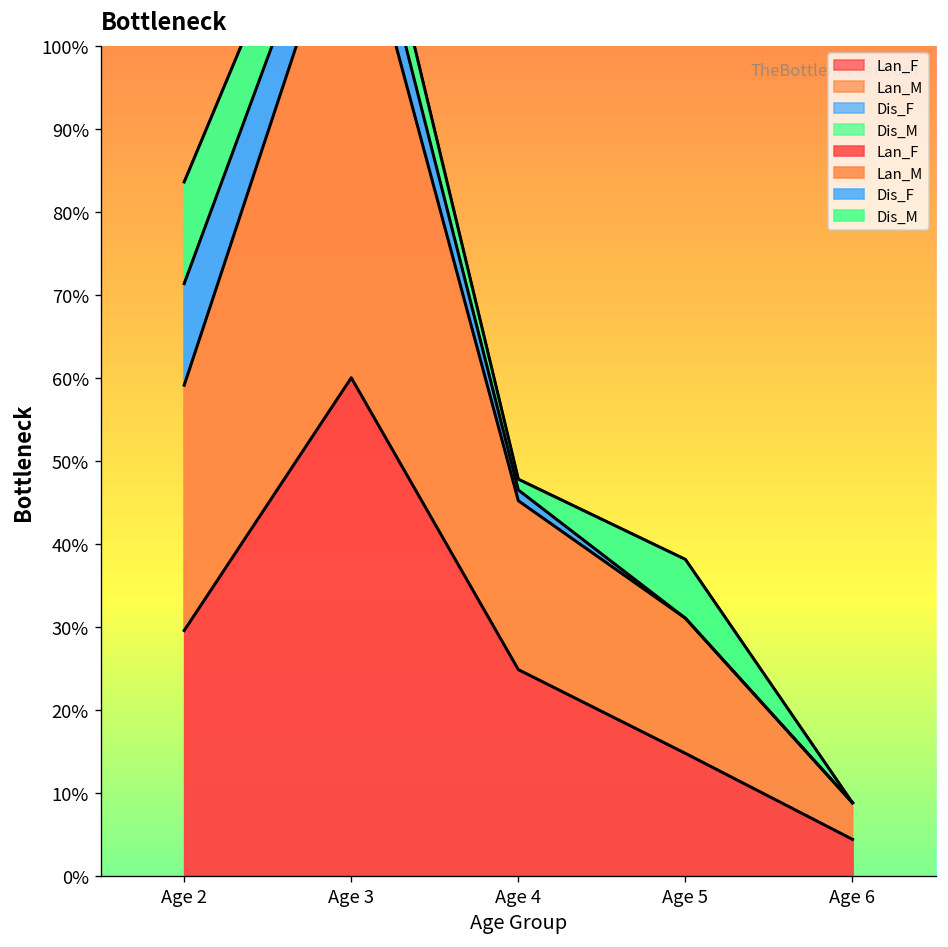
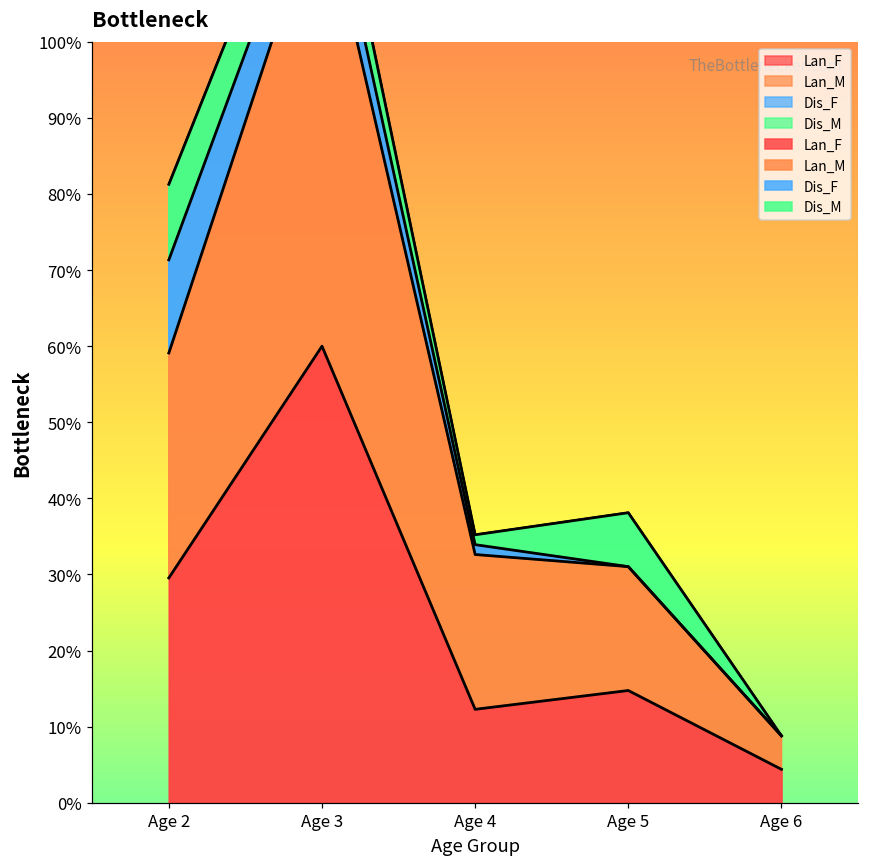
  {
    "Lan_F": {
      "Age 2": "30%",
      "Age 3": "60%",
-     "Age 4": "25%",
+     "Age 4": "12%",
      "Age 5": "15%",
      "Age 6": "4%"
    },
    "Lan_M": {
      "Age 2": "30%",
      "Age 4": "20%"
    },
    "Dis_F": {
      "Age 2": "12%",
      "Age 4": "1%"
    },
    "Dis_M": {
-     "Age 2": "12%",
+     "Age 2": "10%",
      "Age 4": "1%",
      "Age 5": "7%"
    }
  }
